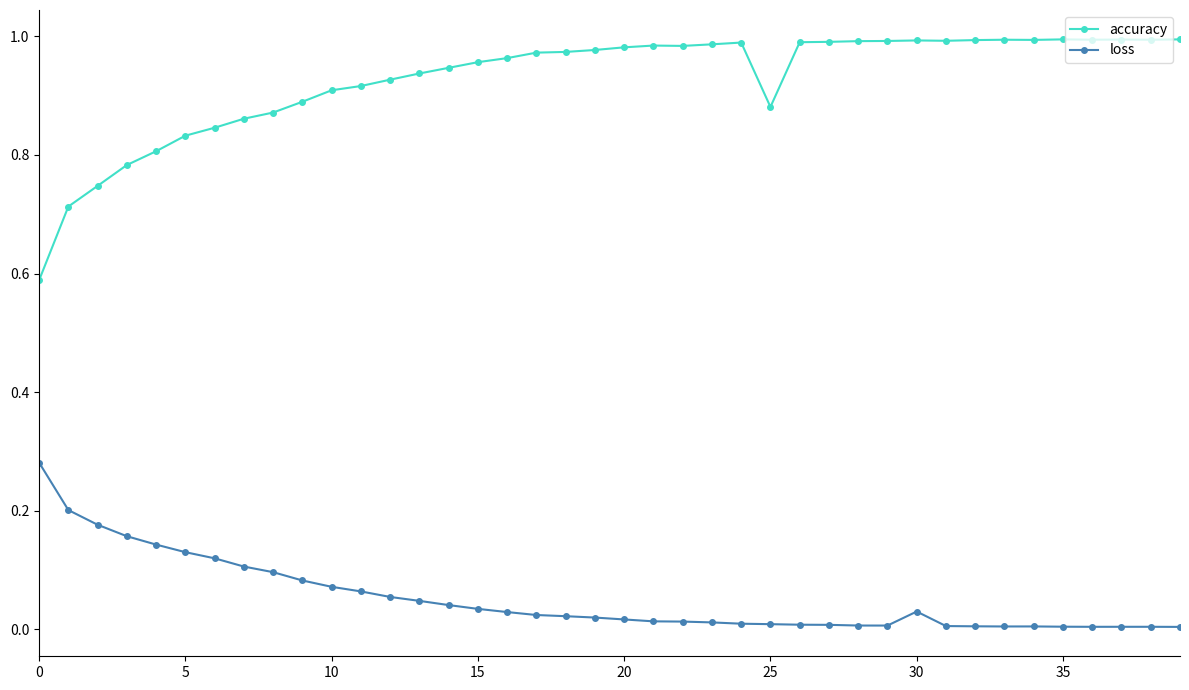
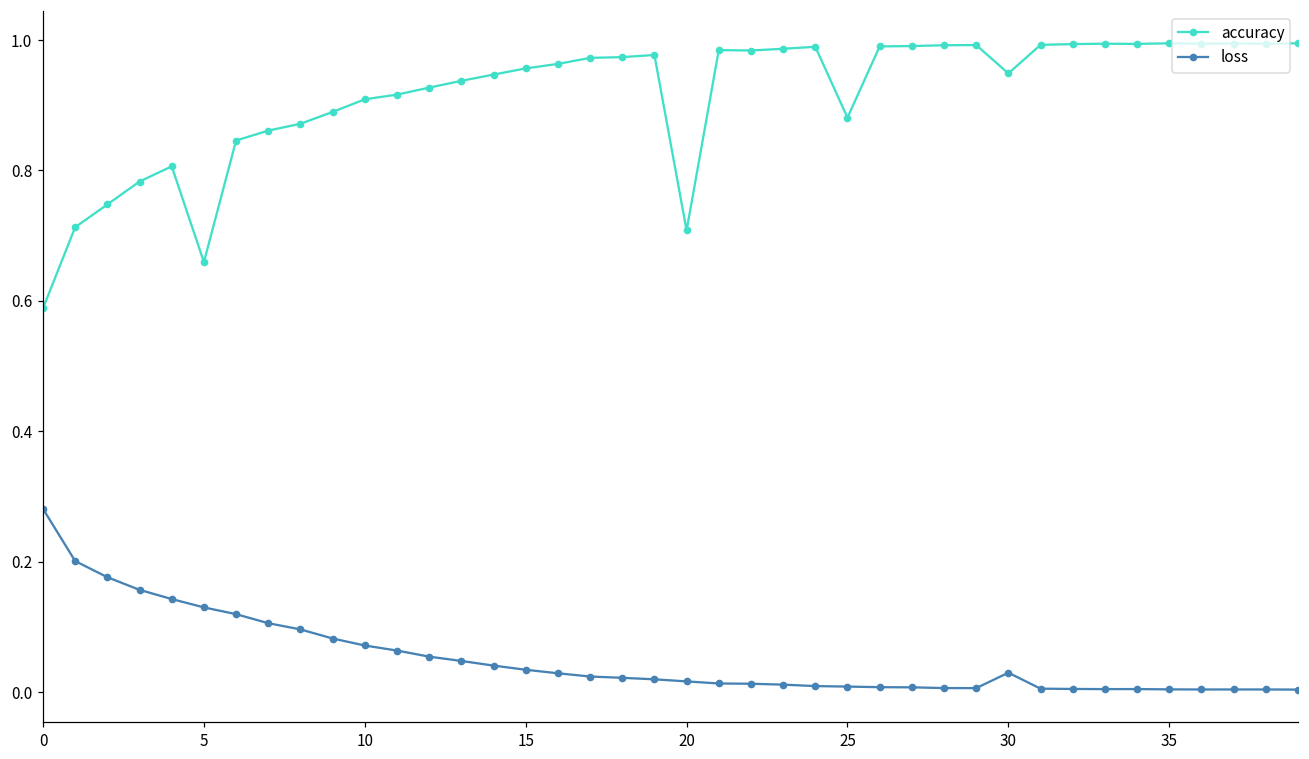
  {
    "accuracy": {
      "0": 0.59,
-     "5": 0.83,
+     "5": 0.66,
      "10": 0.91,
      "15": 0.96,
-     "20": 0.98,
+     "20": 0.71,
      "25": 0.88,
-     "30": 0.99,
+     "30": 0.95,
      "35": 0.99
    },
    "loss": {
      "0": 0.28,
      "5": 0.13,
      "10": 0.07,
      "15": 0.03,
      "20": 0.02,
      "25": 0.01,
      "30": 0.03,
      "35": 0.00
    }
  }
